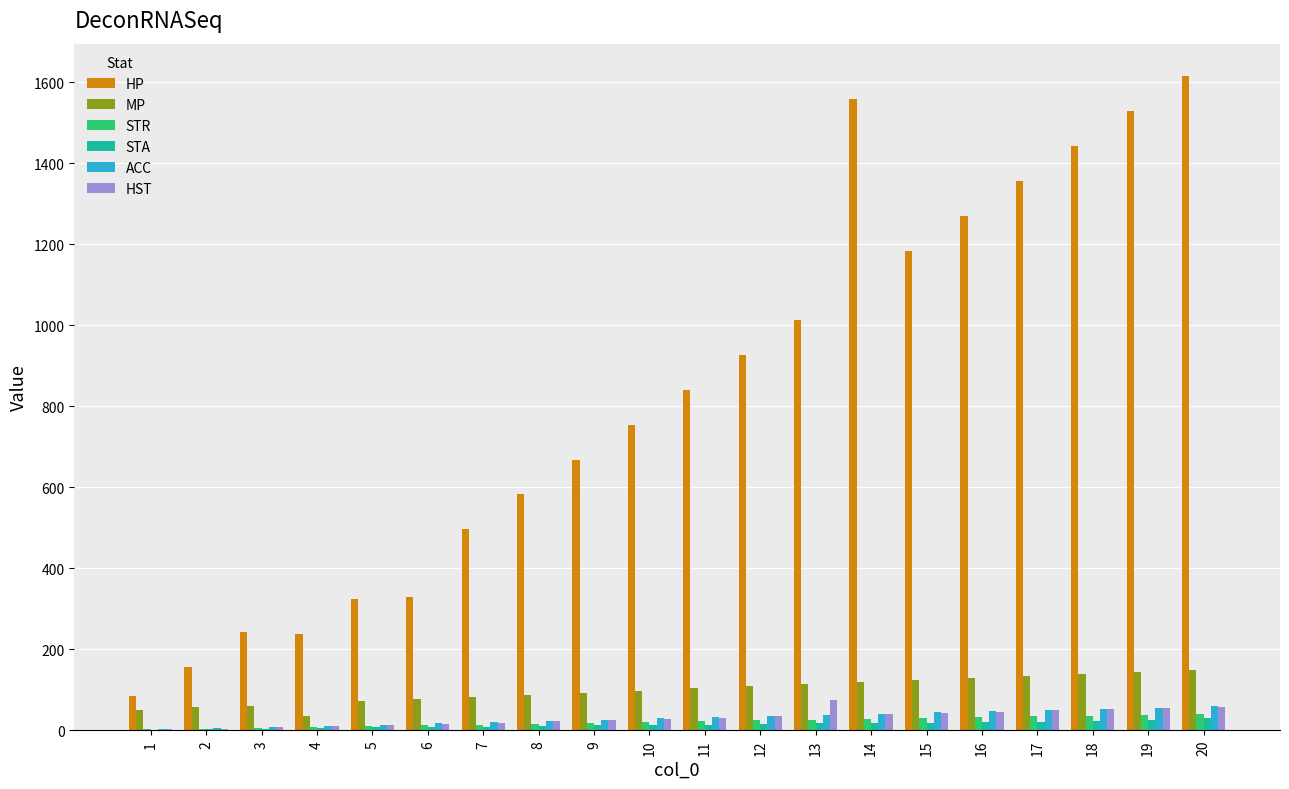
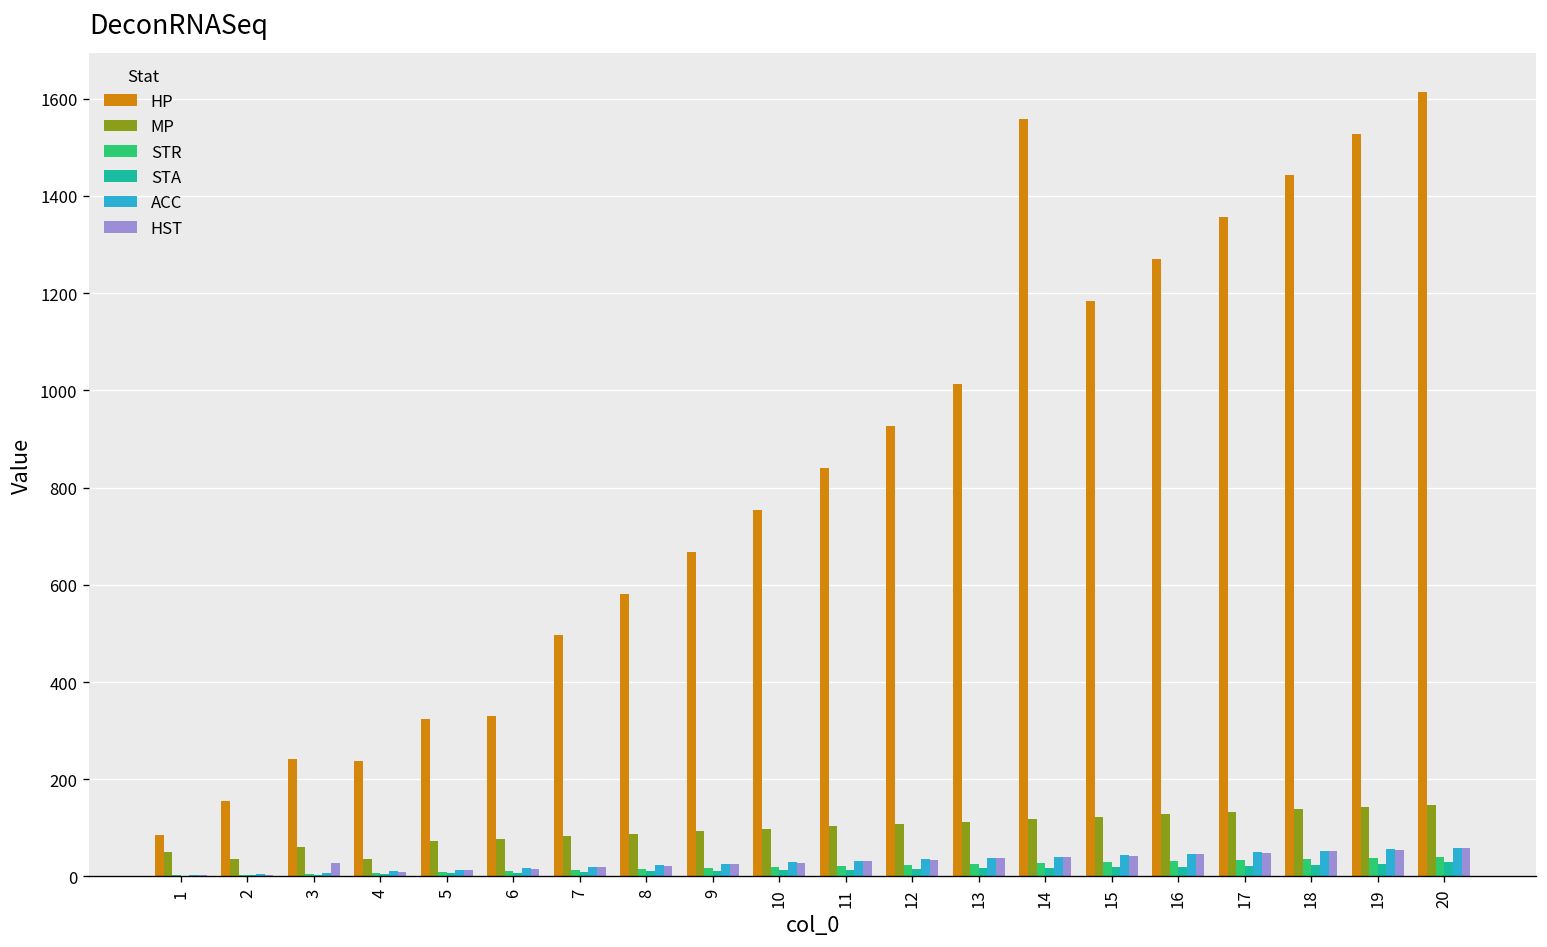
  {
    "HP": {
      "1": 90,
      "2": 160,
      "3": 240,
      "4": 240,
      "5": 320,
      "6": 330,
      "7": 500,
      "8": 580,
      "9": 670,
      "10": 750,
      "11": 840,
      "12": 930,
      "13": 1010,
      "14": 1560,
      "15": 1180,
      "16": 1270,
      "17": 1360,
      "18": 1440,
      "19": 1530,
      "20": 1610
    },
    "MP": {
      "1": 50,
-     "2": 60,
+     "2": 40,
      "3": 60,
      "4": 40,
      "5": 70,
      "6": 80,
      "7": 80,
      "8": 90,
      "9": 90,
      "10": 100,
      "11": 100,
      "12": 110,
      "13": 110,
      "14": 120,
      "15": 120,
      "16": 130,
      "17": 130,
      "18": 140,
      "19": 140,
      "20": 150
    },
    "HST": {
-     "3": 10,
+     "3": 30,
      "4": 10,
      "5": 10,
      "6": 20,
      "7": 20,
      "8": 20,
      "9": 30,
      "10": 30,
      "11": 30,
      "12": 30,
-     "13": 70,
+     "13": 40,
      "14": 40,
      "15": 40,
      "16": 50,
      "17": 50,
      "18": 50,
      "19": 60,
      "20": 60
    }
  }
